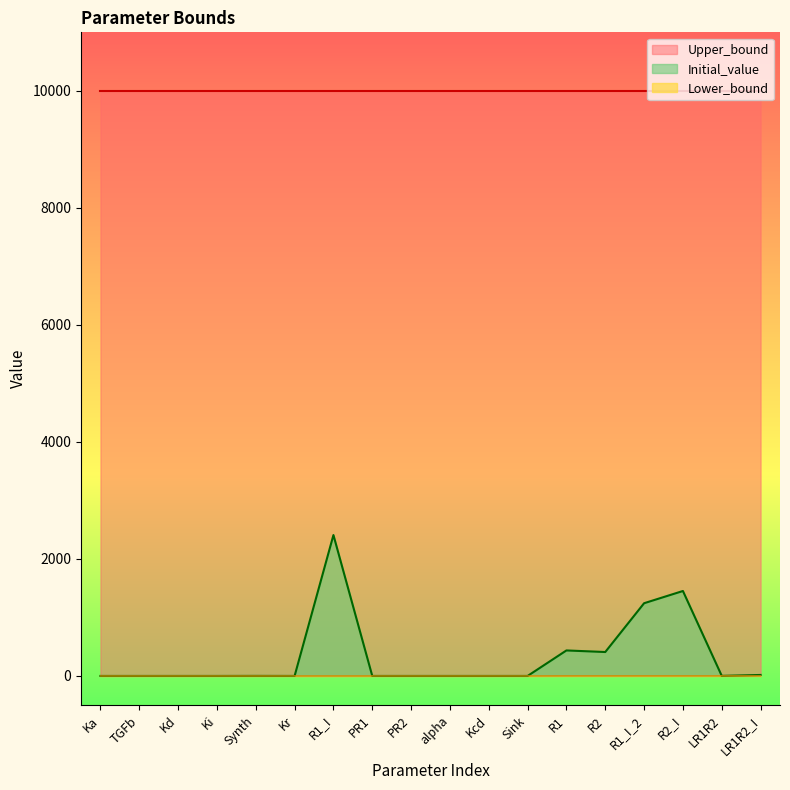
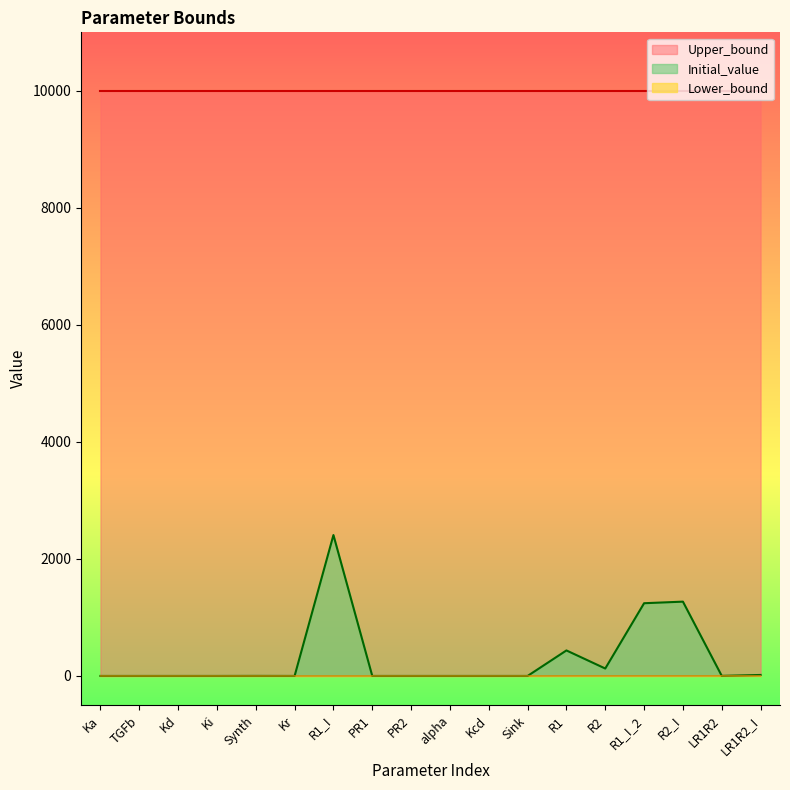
  {
    "Upper_bound": {
      "Ka": 10000,
      "TGFb": 10000,
      "Kd": 10000,
      "Ki": 10000,
      "Synth": 10000,
      "Kr": 10000,
      "R1_I": 10000,
      "PR1": 10000,
      "PR2": 10000,
      "alpha": 10000,
      "Kcd": 10000,
      "Sink": 10000,
      "R1": 10000,
      "R2": 10000,
      "R1_I_2": 10000
    },
    "Initial_value": {
      "R1_I": 2400,
      "R1": 400,
-     "R2": 400,
+     "R2": 100,
      "R1_I_2": 1200,
-     "R2_I": 1500
+     "R2_I": 1300
    },
    "Lower_bound": {
      "R1_I": 0,
      "R1": 0,
      "R2": 0,
      "R1_I_2": 0,
      "R2_I": 0
    }
  }
